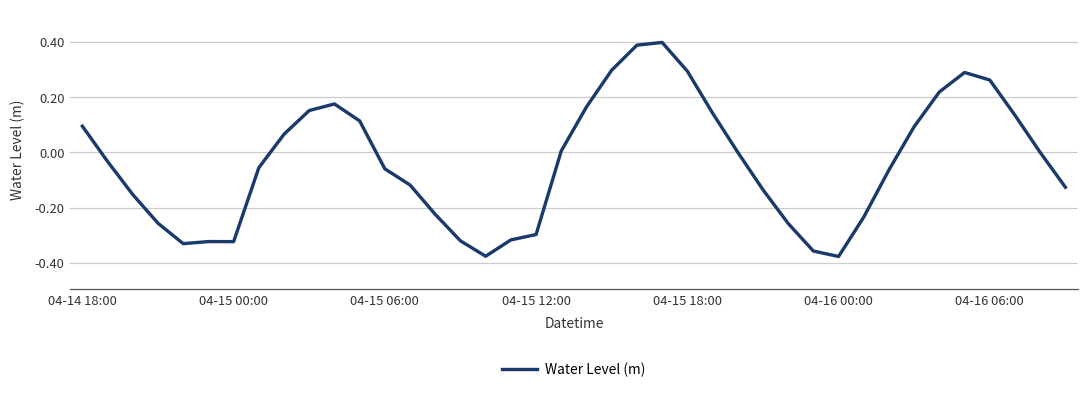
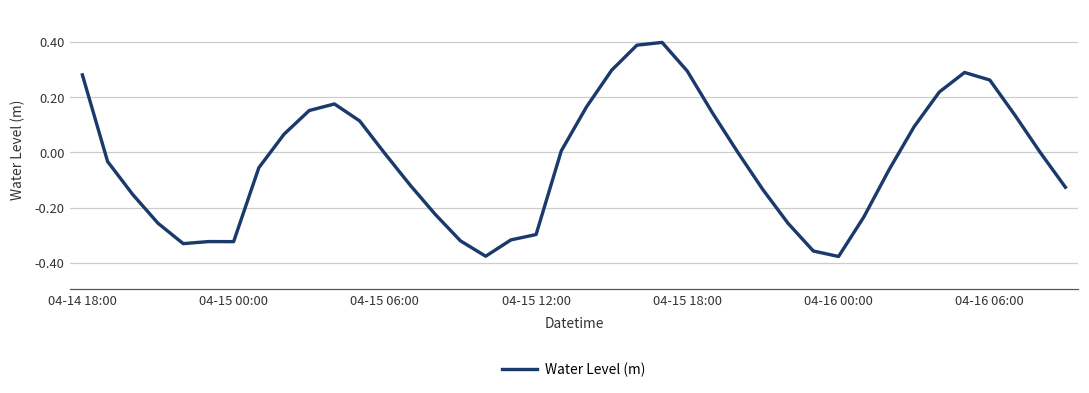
  {
-   "04-14 18:00": 0.09,
+   "04-14 18:00": 0.28,
    "04-15 00:00": -0.32,
-   "04-15 06:00": -0.06,
+   "04-15 06:00": 0.00,
    "04-15 12:00": -0.30,
    "04-15 18:00": 0.29,
    "04-16 00:00": -0.38,
    "04-16 06:00": 0.26
  }
